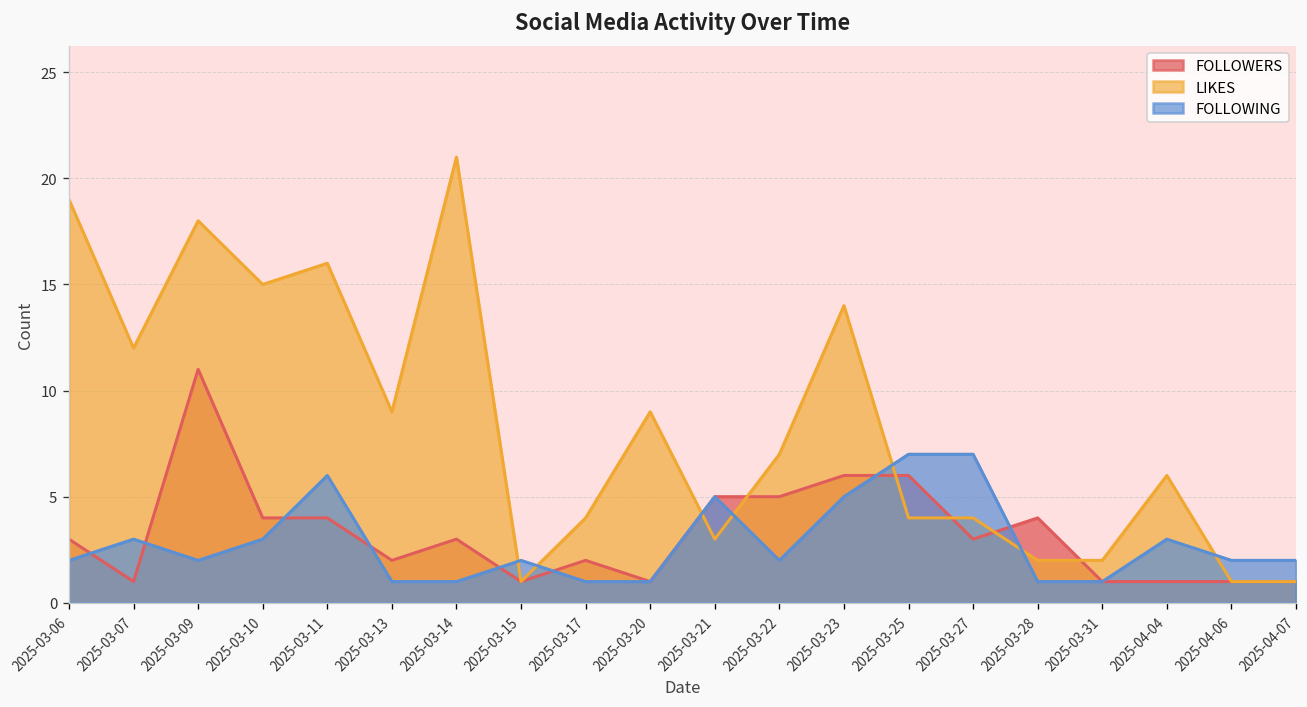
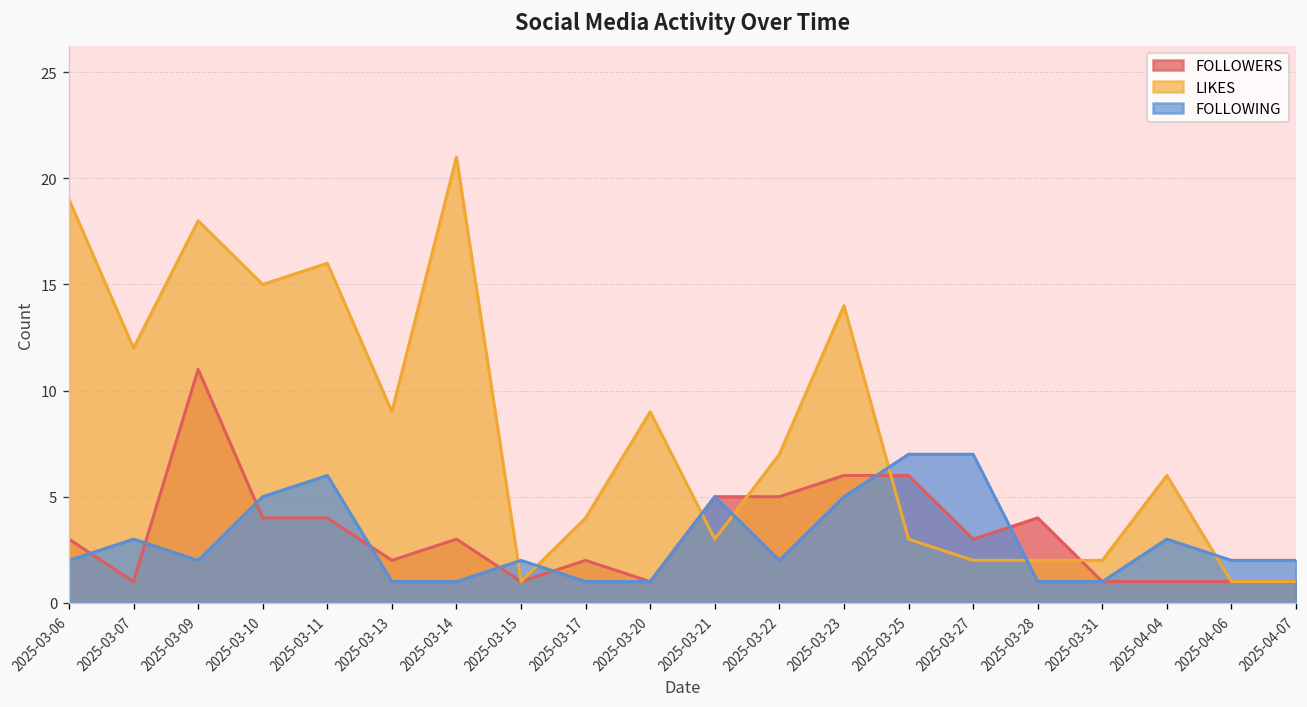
  {
    "FOLLOWERS": {
      "2025-03-06": 3,
      "2025-03-07": 1,
      "2025-03-09": 11,
      "2025-03-10": 4,
      "2025-03-11": 4,
      "2025-03-13": 2,
      "2025-03-14": 3,
      "2025-03-17": 2,
      "2025-03-22": 5,
      "2025-03-23": 6,
      "2025-03-25": 6,
      "2025-03-27": 3,
      "2025-03-28": 4,
      "2025-04-04": 1
    },
    "LIKES": {
      "2025-03-06": 19,
      "2025-03-07": 12,
      "2025-03-09": 18,
      "2025-03-10": 15,
      "2025-03-11": 16,
      "2025-03-13": 9,
      "2025-03-14": 21,
      "2025-03-17": 4,
      "2025-03-20": 9,
      "2025-03-21": 3,
      "2025-03-22": 7,
      "2025-03-23": 14,
-     "2025-03-25": 4,
-     "2025-03-27": 4,
+     "2025-03-25": 3,
+     "2025-03-27": 2,
      "2025-03-28": 2,
      "2025-03-31": 2,
      "2025-04-04": 6
    },
    "FOLLOWING": {
      "2025-03-06": 2,
      "2025-03-07": 3,
      "2025-03-09": 2,
-     "2025-03-10": 3,
+     "2025-03-10": 5,
      "2025-03-11": 6,
      "2025-03-13": 1,
      "2025-03-14": 1,
      "2025-03-15": 2,
      "2025-03-17": 1,
      "2025-03-22": 2,
      "2025-03-23": 5,
      "2025-03-25": 7,
      "2025-03-27": 7,
      "2025-03-28": 1,
      "2025-04-04": 3,
      "2025-04-06": 2,
      "2025-04-07": 2
    }
  }
